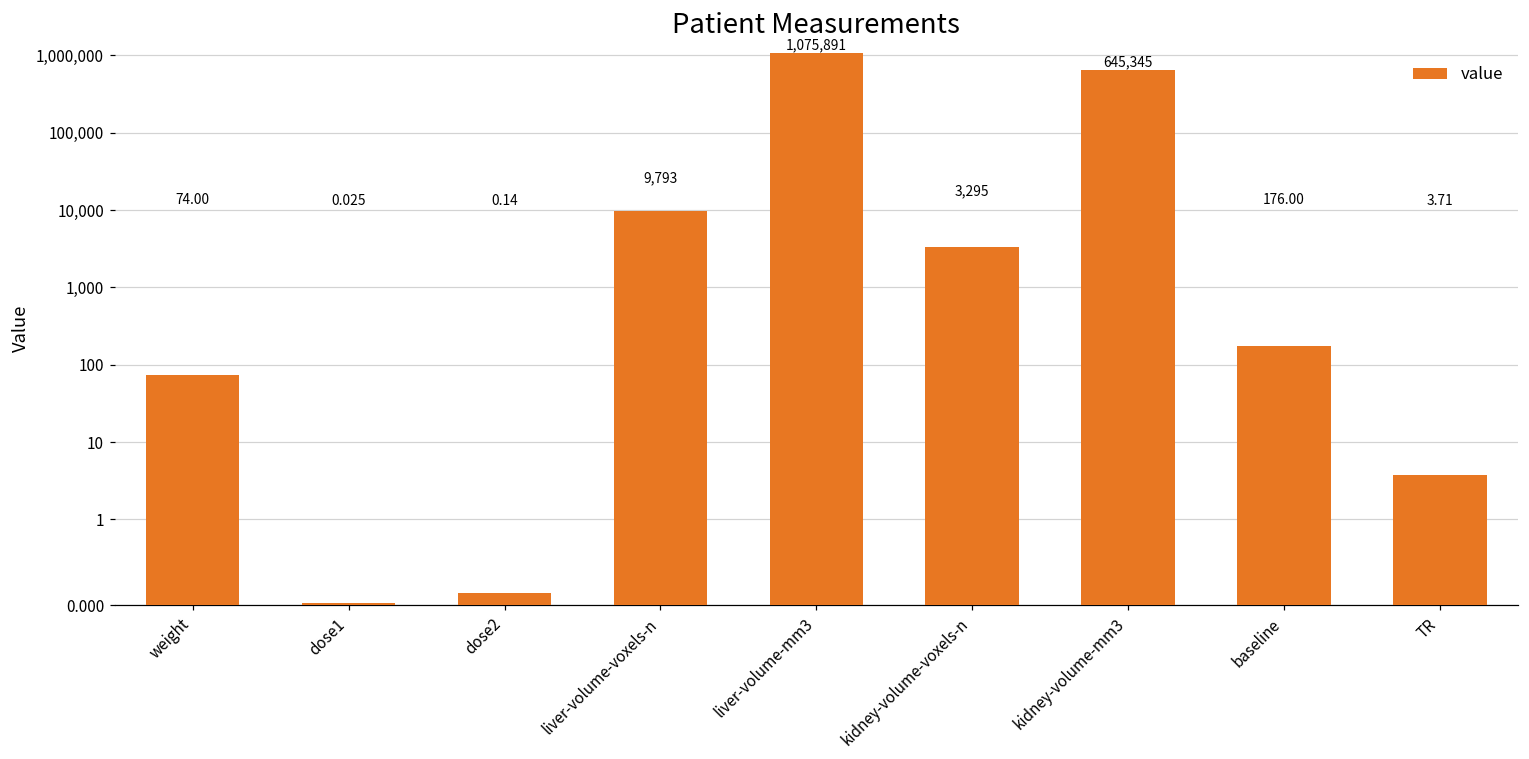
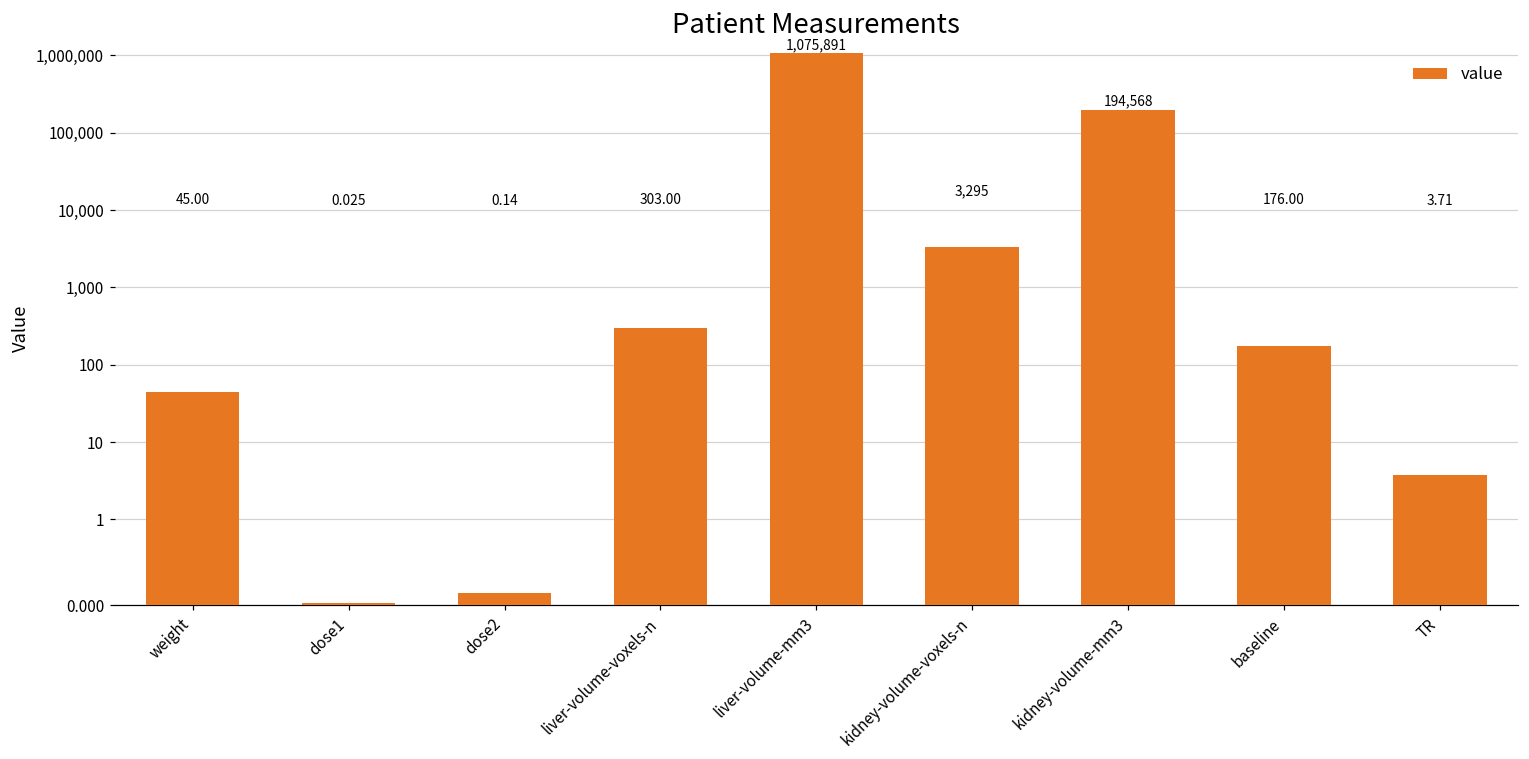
  {
-   "weight": "74.00",
-   "liver-volume-voxels-n": "9,793",
+   "weight": "45.00",
+   "liver-volume-voxels-n": "303.00",
    "liver-volume-mm3": "1,075,891",
-   "kidney-volume-mm3": "645,345"
+   "kidney-volume-mm3": "194,568"
  }
